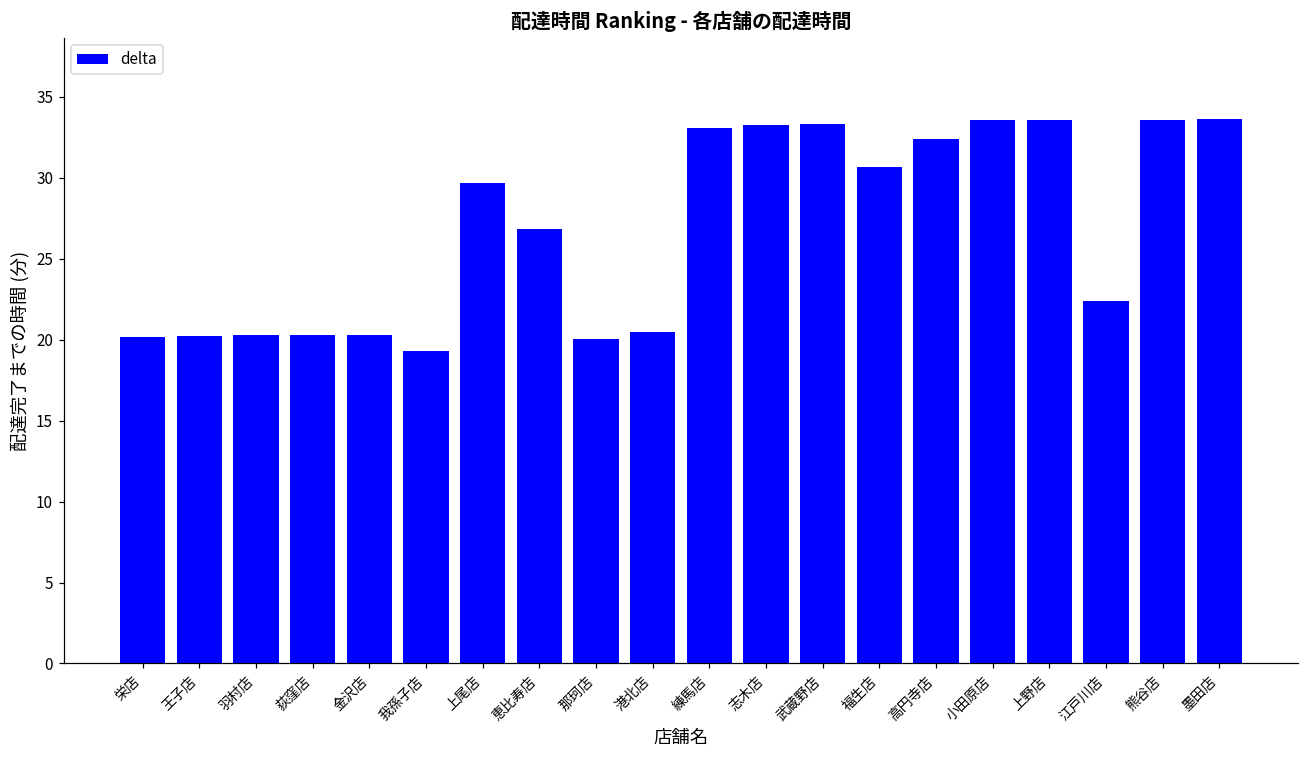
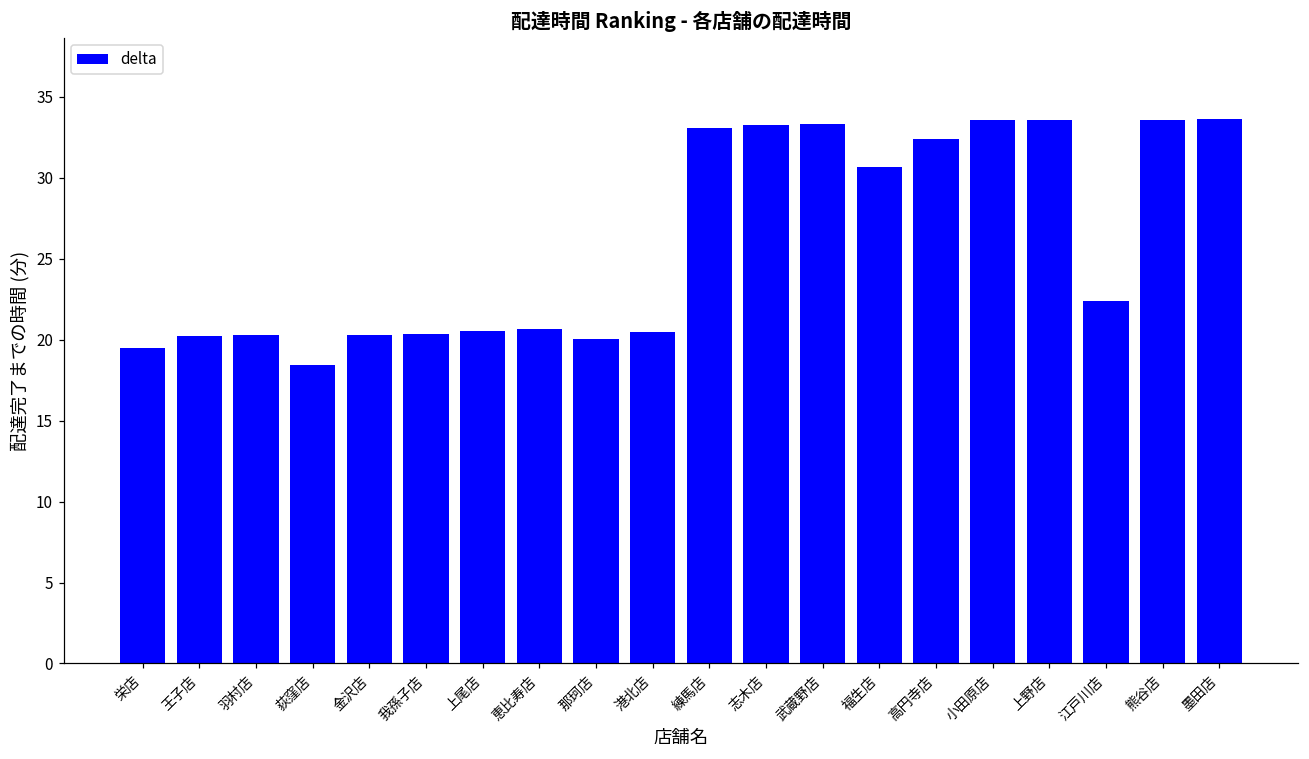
  {
-   "栄店": 20.1,
+   "栄店": 19.5,
    "王子店": 20.2,
    "羽村店": 20.3,
-   "荻窪店": 20.3,
+   "荻窪店": 18.4,
    "金沢店": 20.3,
-   "我孫子店": 19.3,
-   "上尾店": 29.7,
-   "恵比寿店": 26.8,
+   "我孫子店": 20.3,
+   "上尾店": 20.5,
+   "恵比寿店": 20.7,
    "那珂店": 20.0,
    "港北店": 20.5,
    "練馬店": 33.1,
    "志木店": 33.2,
    "武蔵野店": 33.3,
    "福生店": 30.7,
    "高円寺店": 32.4,
    "小田原店": 33.5,
    "上野店": 33.5,
    "江戸川店": 22.4,
    "熊谷店": 33.6,
    "墨田店": 33.6
  }
